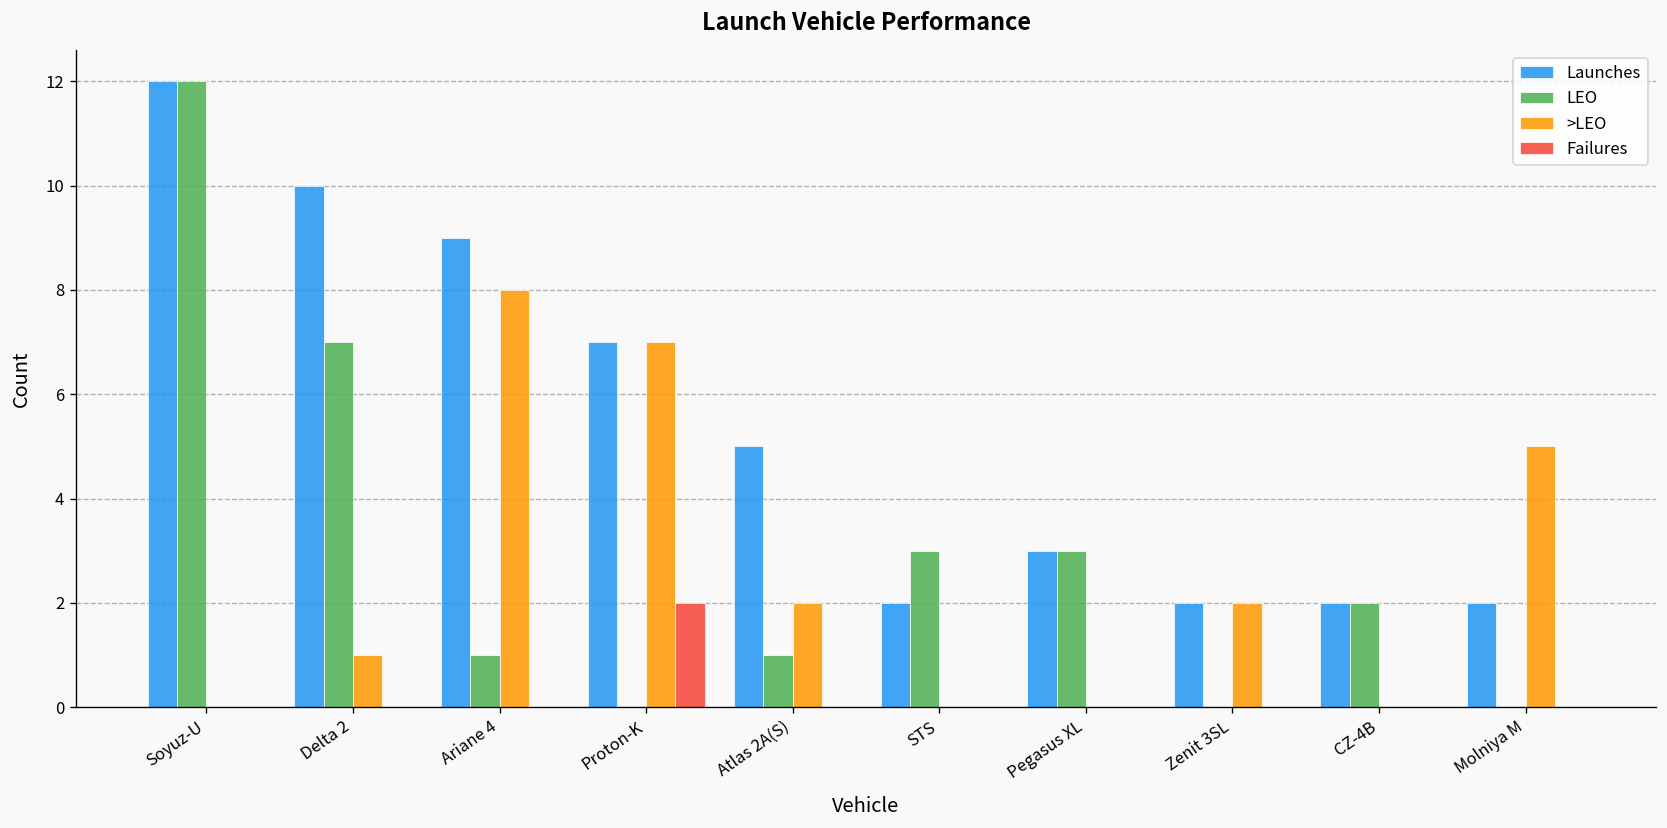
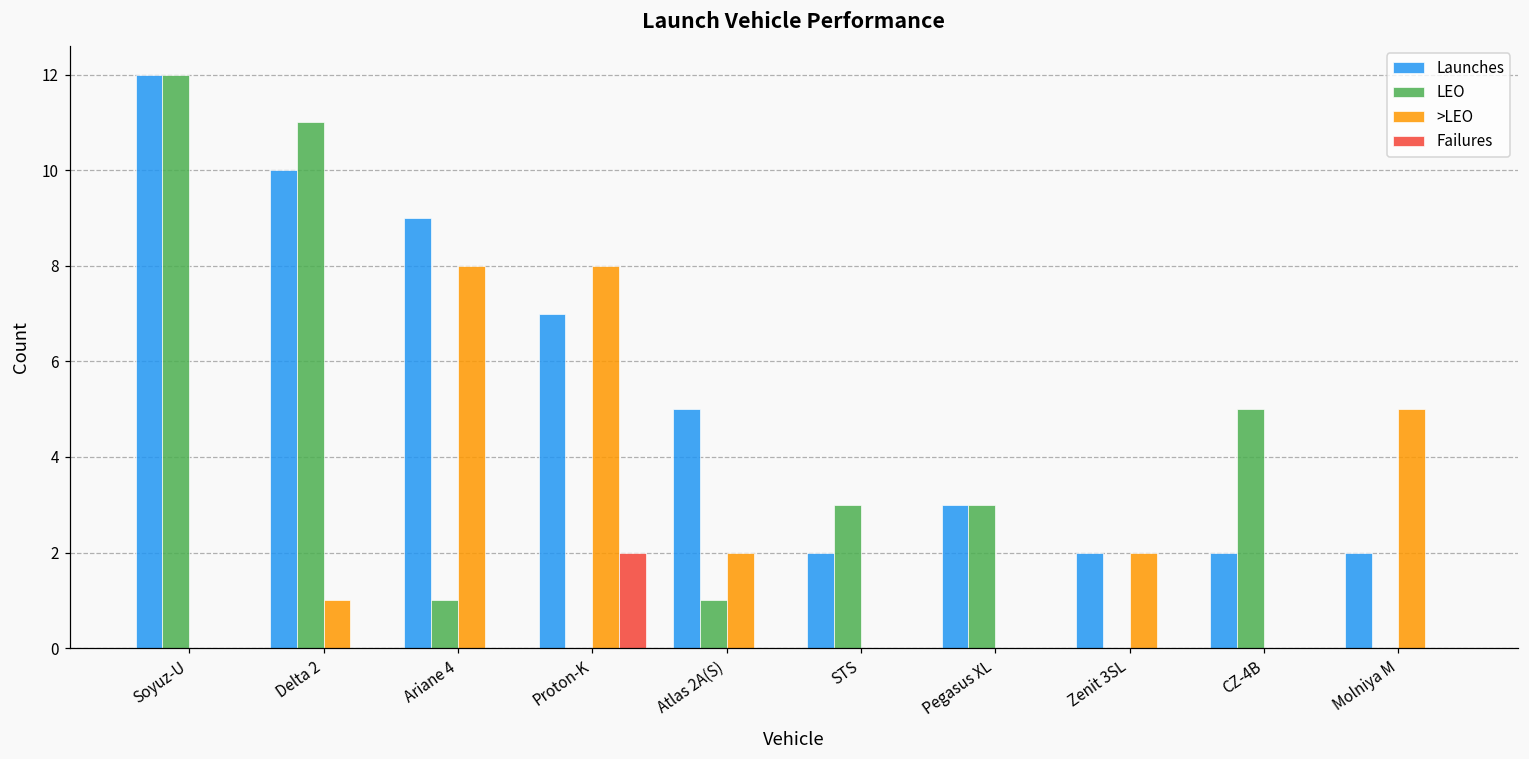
  {
    "Launches": {
      "Soyuz-U": 12,
      "Delta 2": 10,
      "Ariane 4": 9,
      "Proton-K": 7,
      "Atlas 2A(S)": 5,
      "STS": 2,
      "Pegasus XL": 3,
      "Zenit 3SL": 2,
      "CZ-4B": 2,
      "Molniya M": 2
    },
    "LEO": {
      "Soyuz-U": 12,
-     "Delta 2": 7,
+     "Delta 2": 11,
      "Ariane 4": 1,
      "Proton-K": 0,
      "Atlas 2A(S)": 1,
      "STS": 3,
      "Pegasus XL": 3,
      "Zenit 3SL": 0,
-     "CZ-4B": 2,
+     "CZ-4B": 5,
      "Molniya M": 0
    },
    ">LEO": {
      "Soyuz-U": 0,
      "Delta 2": 1,
      "Ariane 4": 8,
-     "Proton-K": 7,
+     "Proton-K": 8,
      "Atlas 2A(S)": 2,
      "STS": 0,
      "Pegasus XL": 0,
      "Zenit 3SL": 2,
      "CZ-4B": 0,
      "Molniya M": 5
    },
    "Failures": {
      "Soyuz-U": 0,
      "Delta 2": 0,
      "Ariane 4": 0,
      "Proton-K": 2,
      "Atlas 2A(S)": 0,
      "STS": 0,
      "Pegasus XL": 0,
      "Zenit 3SL": 0,
      "CZ-4B": 0,
      "Molniya M": 0
    }
  }
